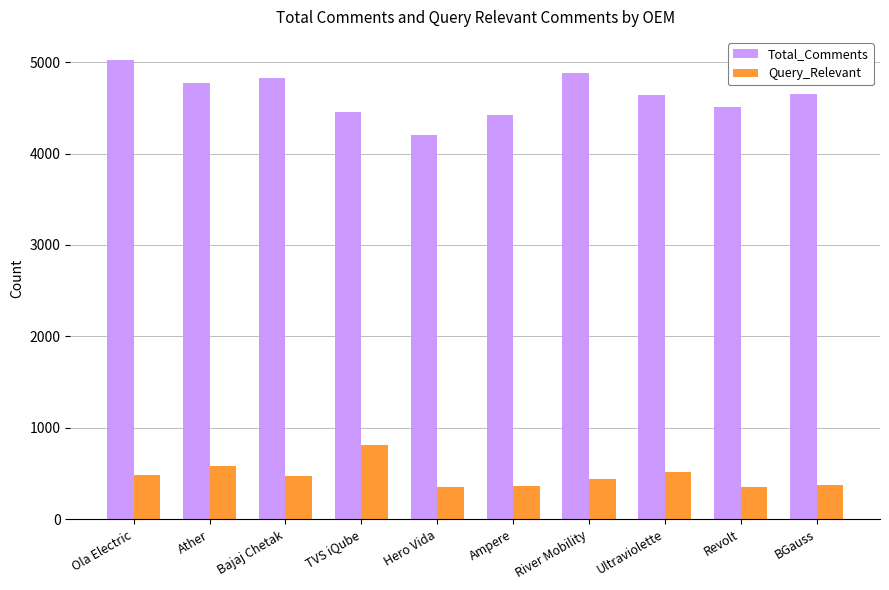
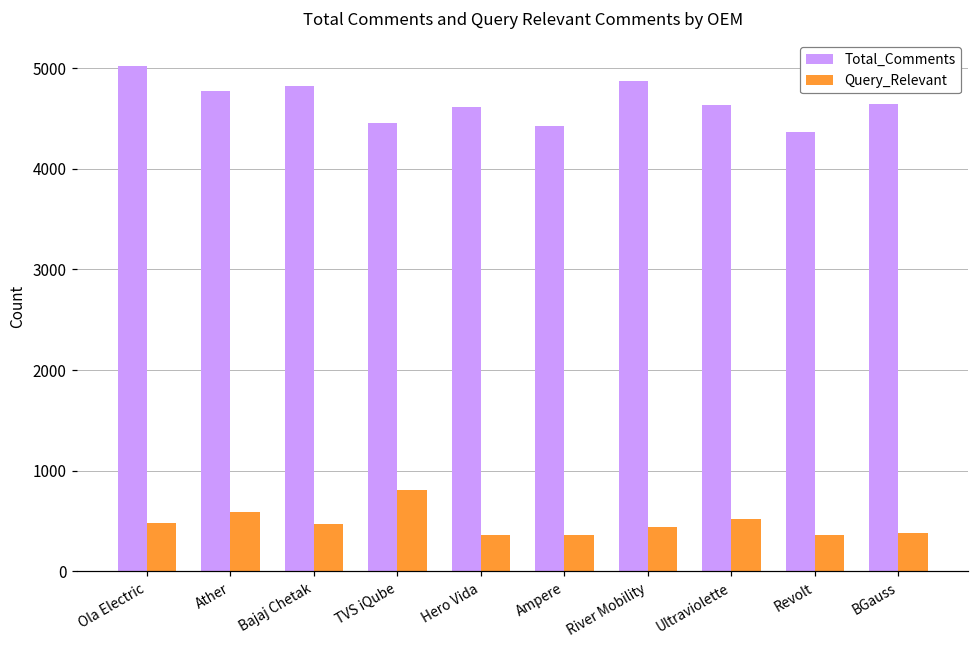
  {
    "Total_Comments": {
      "Ola Electric": 5000,
      "Ather": 4800,
      "Bajaj Chetak": 4800,
      "TVS iQube": 4500,
-     "Hero Vida": 4200,
+     "Hero Vida": 4600,
      "Ampere": 4400,
      "River Mobility": 4900,
      "Ultraviolette": 4600,
-     "Revolt": 4500,
+     "Revolt": 4400,
      "BGauss": 4600
    },
    "Query_Relevant": {
      "Ola Electric": 500,
      "Ather": 600,
      "Bajaj Chetak": 500,
      "TVS iQube": 800,
      "Hero Vida": 400,
      "Ampere": 400,
      "River Mobility": 400,
      "Ultraviolette": 500,
      "Revolt": 400,
      "BGauss": 400
    }
  }
